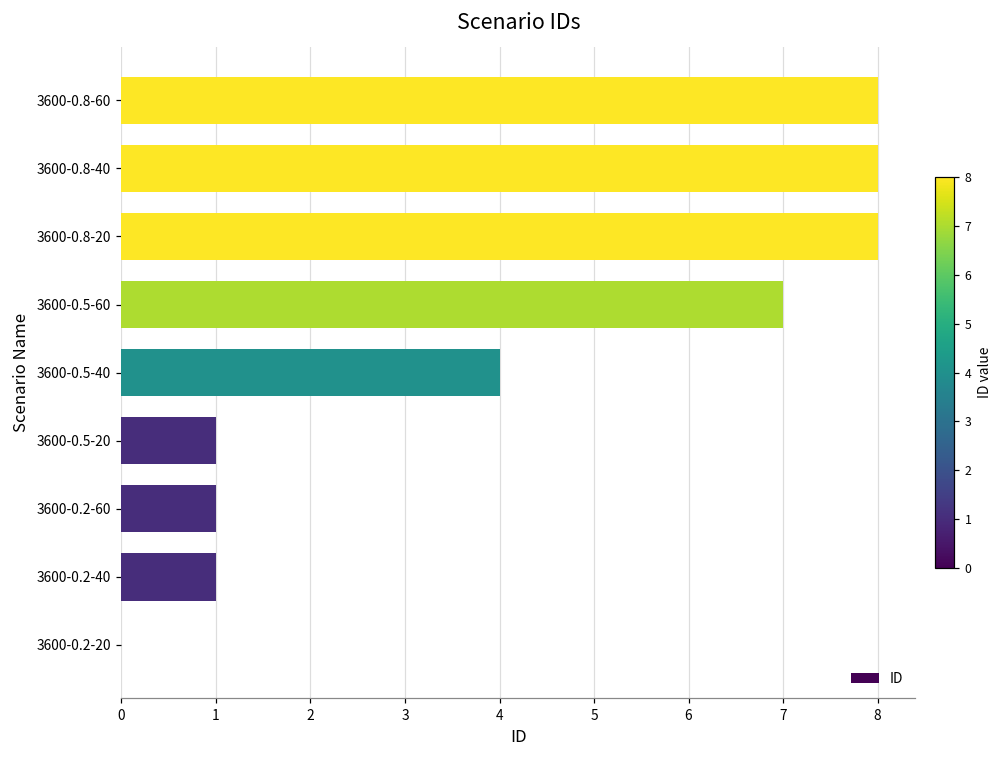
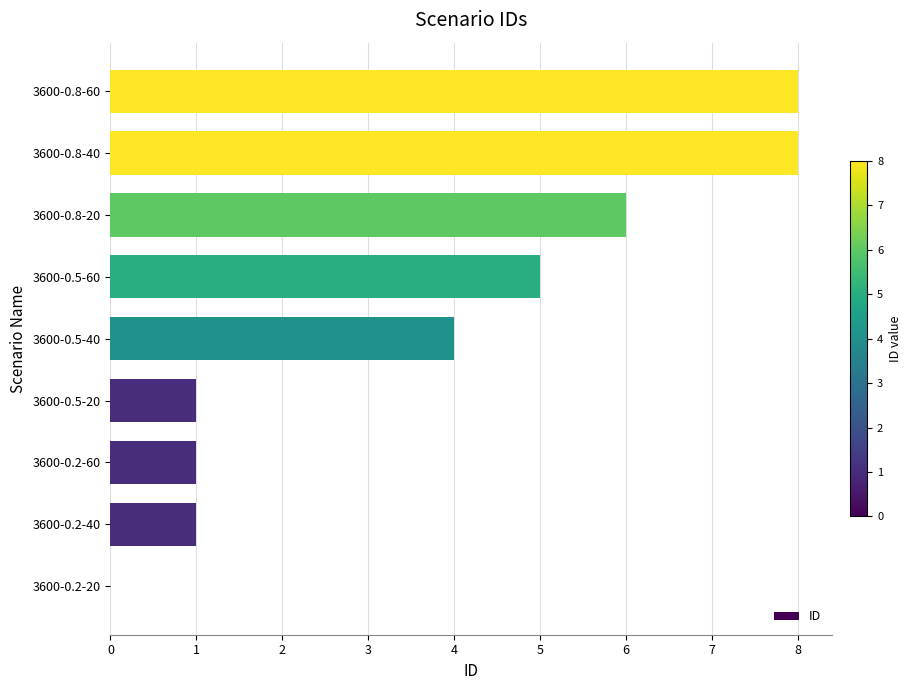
  {
    "3600-0.8-60": 8,
    "3600-0.8-40": 8,
-   "3600-0.8-20": 8,
-   "3600-0.5-60": 7,
+   "3600-0.8-20": 6,
+   "3600-0.5-60": 5,
    "3600-0.5-40": 4,
    "3600-0.5-20": 1,
    "3600-0.2-60": 1,
    "3600-0.2-40": 1,
    "3600-0.2-20": 0
  }
